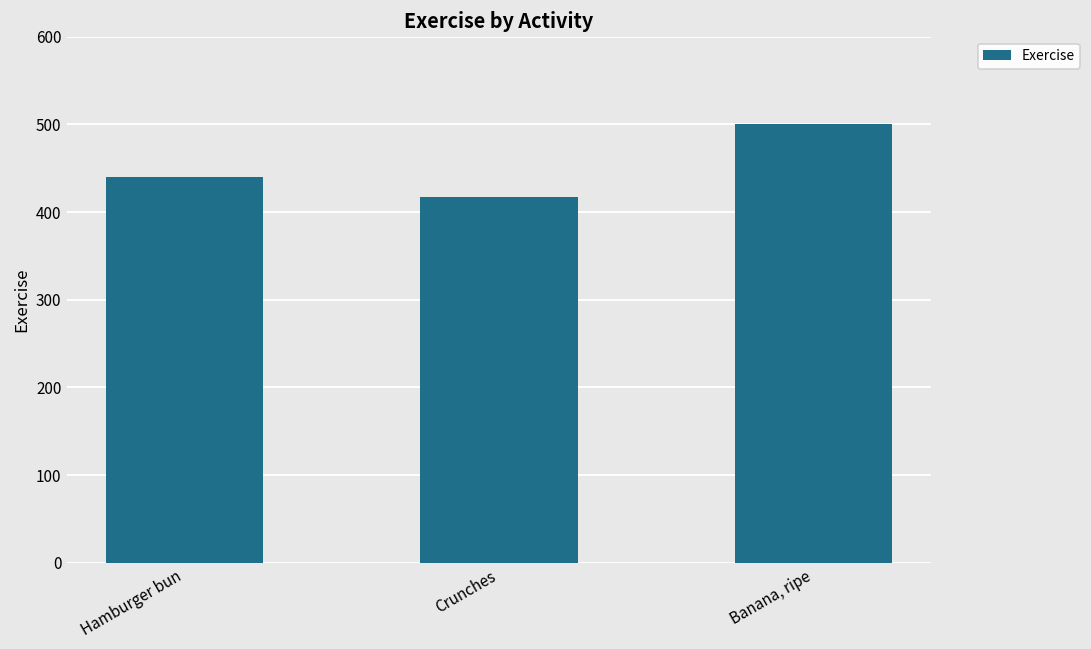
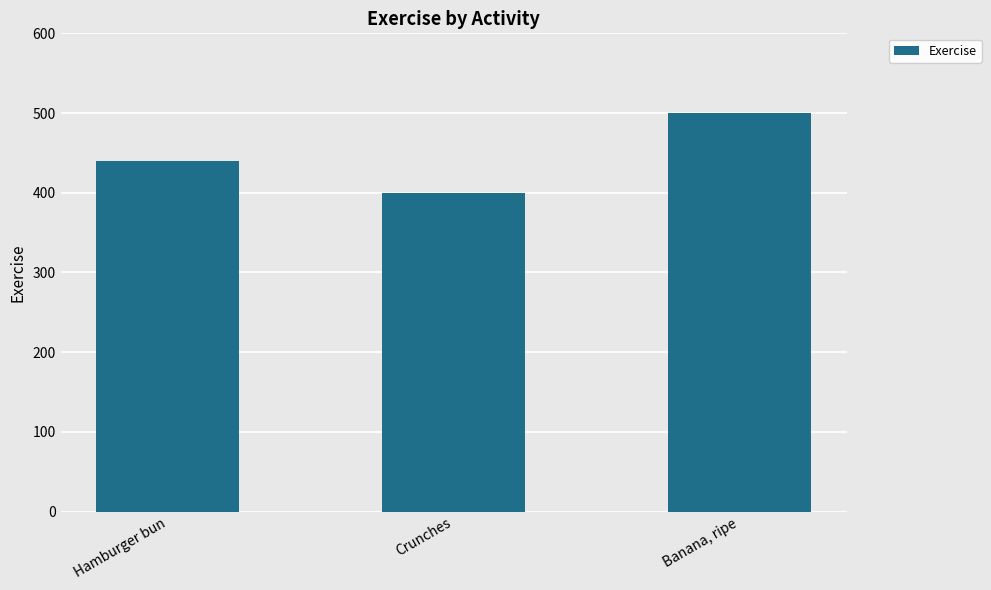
  {
    "Hamburger bun": 440,
-   "Crunches": 420,
+   "Crunches": 400,
    "Banana, ripe": 500
  }
